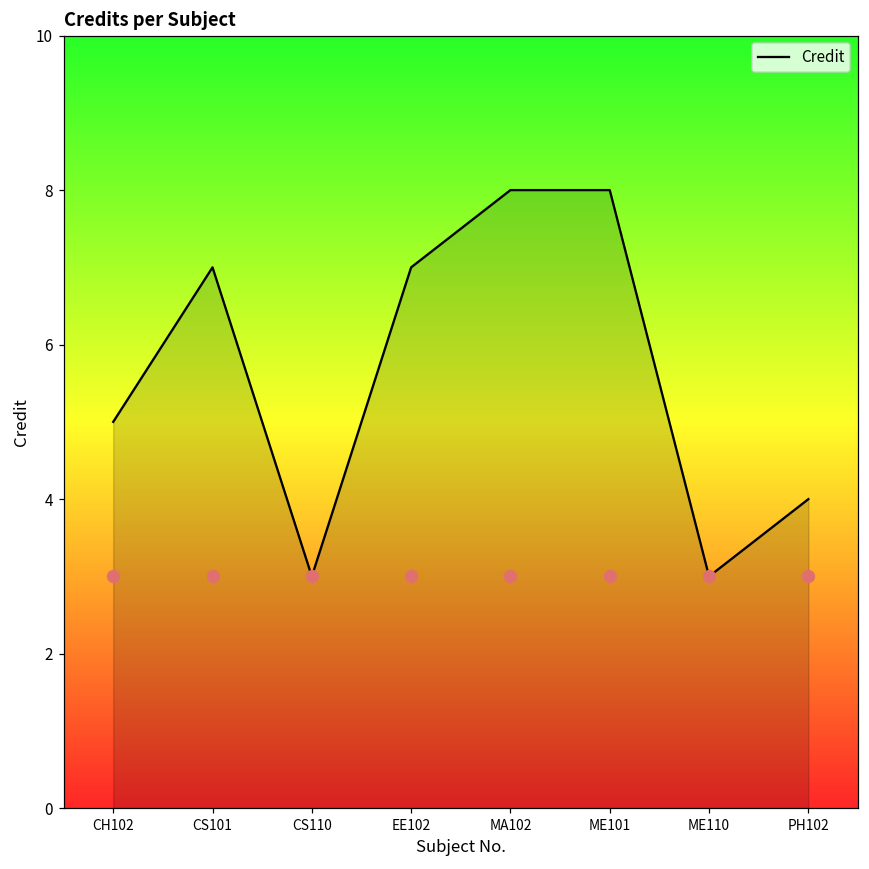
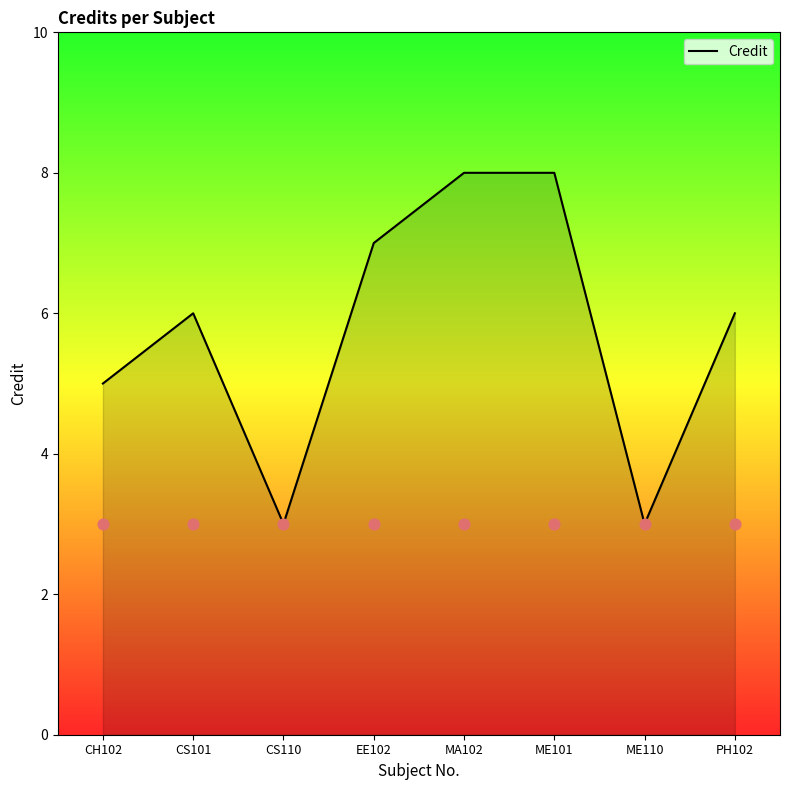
  {
    "Credit": {
      "CH102": 5,
-     "CS101": 7,
+     "CS101": 6,
      "EE102": 7,
      "MA102": 8,
      "ME101": 8,
-     "PH102": 4
+     "PH102": 6
    }
  }
